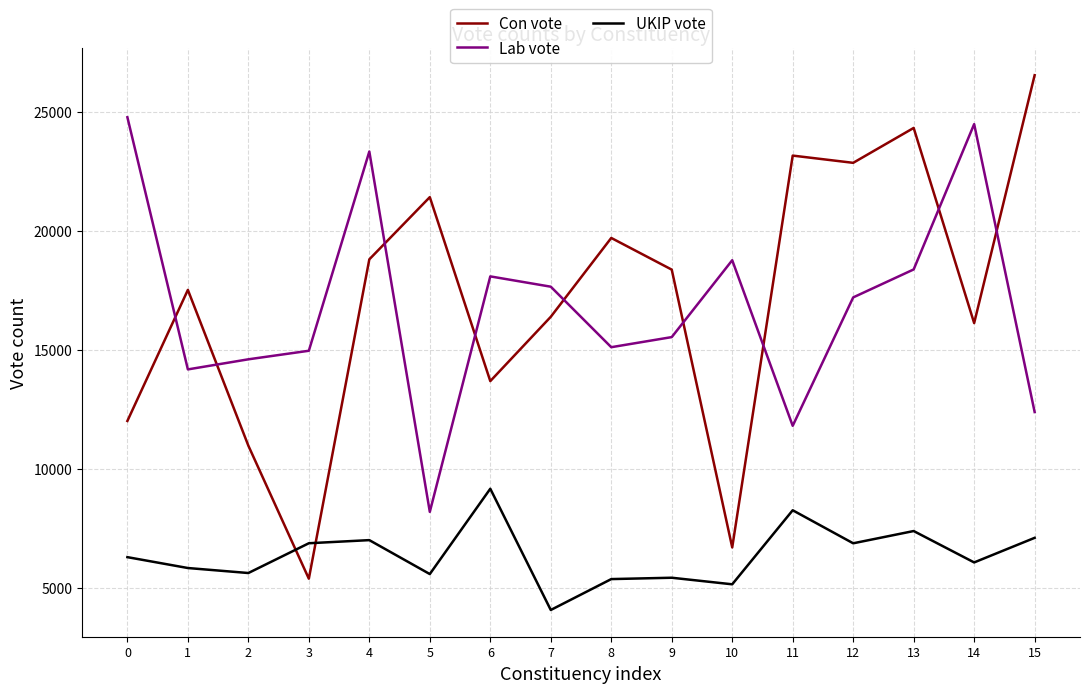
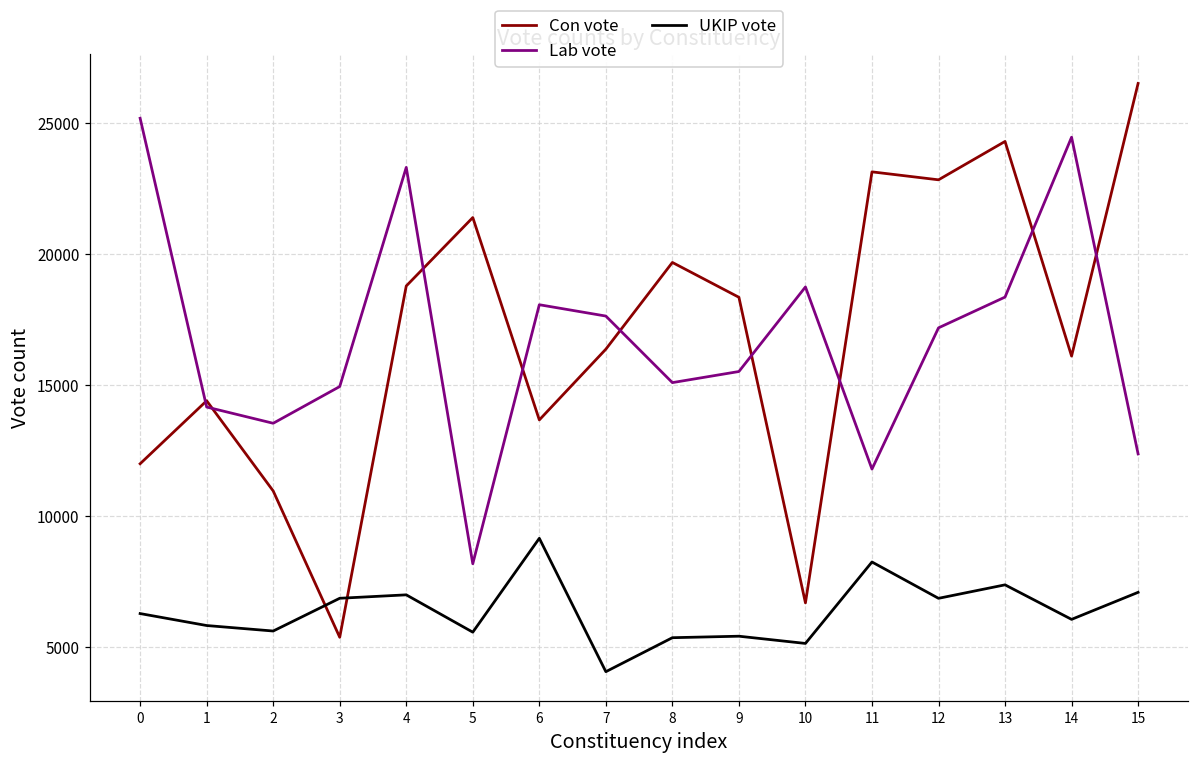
  {
    "Con vote": {
      "0": 12000,
-     "1": 17500,
+     "1": 14400,
      "2": 11000,
      "3": 5400,
      "4": 18800,
      "5": 21400,
      "6": 13700,
      "7": 16400,
      "8": 19700,
      "9": 18400,
      "10": 6700,
      "11": 23200,
      "12": 22800,
      "13": 24300,
      "14": 16100,
      "15": 26500
    },
    "Lab vote": {
-     "0": 24800,
+     "0": 25200,
      "1": 14200,
-     "2": 14600,
+     "2": 13500,
      "3": 15000,
      "4": 23300,
      "5": 8200,
      "6": 18100,
      "7": 17600,
      "8": 15100,
      "9": 15500,
      "10": 18800,
      "11": 11800,
      "12": 17200,
      "13": 18400,
      "14": 24500,
      "15": 12400
    },
    "UKIP vote": {
      "0": 6300,
      "1": 5800,
      "2": 5600,
      "3": 6900,
      "4": 7000,
      "5": 5600,
      "6": 9200,
      "7": 4100,
      "8": 5400,
      "9": 5400,
      "10": 5100,
      "11": 8300,
      "12": 6900,
      "13": 7400,
      "14": 6100,
      "15": 7100
    }
  }
